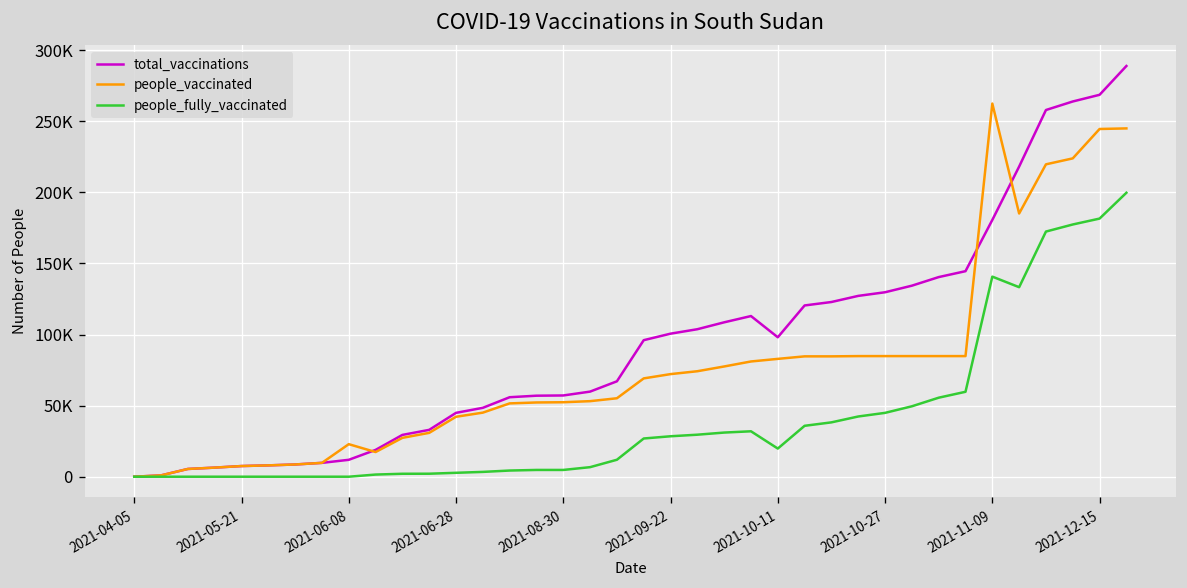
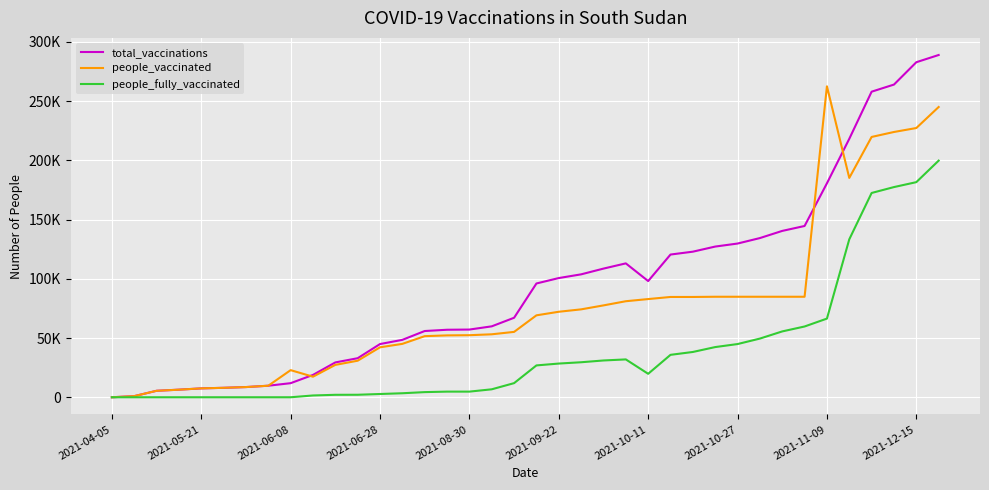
  {
    "total_vaccinations": {
      "2021-06-08": 12000,
      "2021-06-28": 45000,
      "2021-08-30": 57000,
      "2021-09-22": 101000,
      "2021-10-11": 98000,
      "2021-10-27": 130000,
      "2021-11-09": 181000,
-     "2021-12-15": 269000
+     "2021-12-15": 283000
    },
    "people_vaccinated": {
      "2021-06-08": 23000,
      "2021-06-28": 42000,
      "2021-08-30": 52000,
      "2021-09-22": 72000,
      "2021-10-11": 83000,
      "2021-10-27": 85000,
      "2021-11-09": 262000,
-     "2021-12-15": 245000
+     "2021-12-15": 227000
    },
    "people_fully_vaccinated": {
      "2021-05-21": 0,
      "2021-06-08": 0,
      "2021-06-28": 3000,
      "2021-08-30": 5000,
      "2021-09-22": 28000,
      "2021-10-11": 20000,
      "2021-10-27": 45000,
-     "2021-11-09": 141000,
+     "2021-11-09": 66000,
      "2021-12-15": 182000
    }
  }
